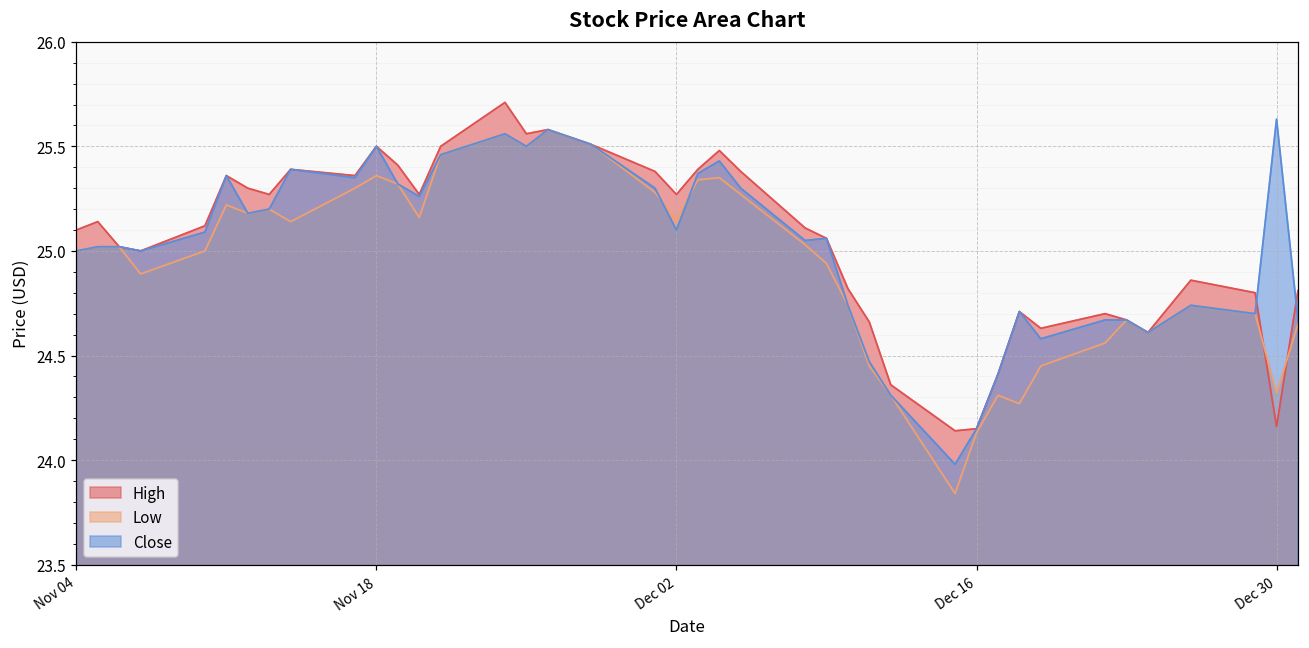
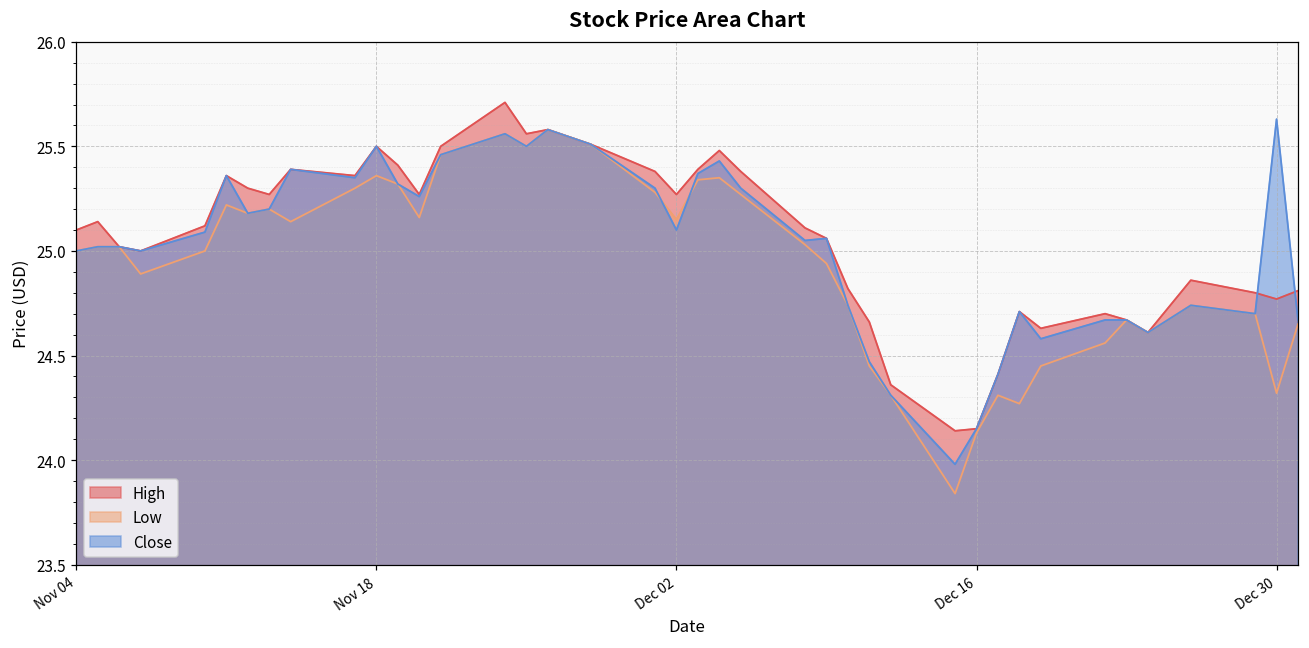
  {
    "High": {
      "Nov 04": 25.10,
      "Dec 02": 25.27,
-     "Dec 30": 24.16
+     "Dec 30": 24.77
    },
    "Low": {
      "Nov 18": 25.36,
      "Dec 02": 25.15,
      "Dec 16": 24.13,
      "Dec 30": 24.32
    },
    "Close": {
      "Dec 02": 25.10,
      "Dec 30": 25.63
    }
  }
